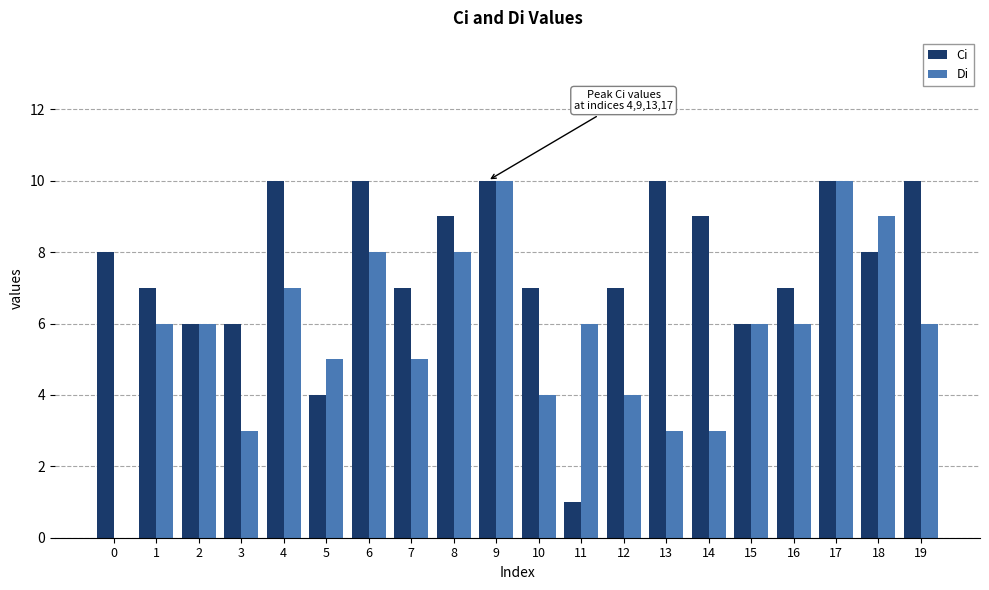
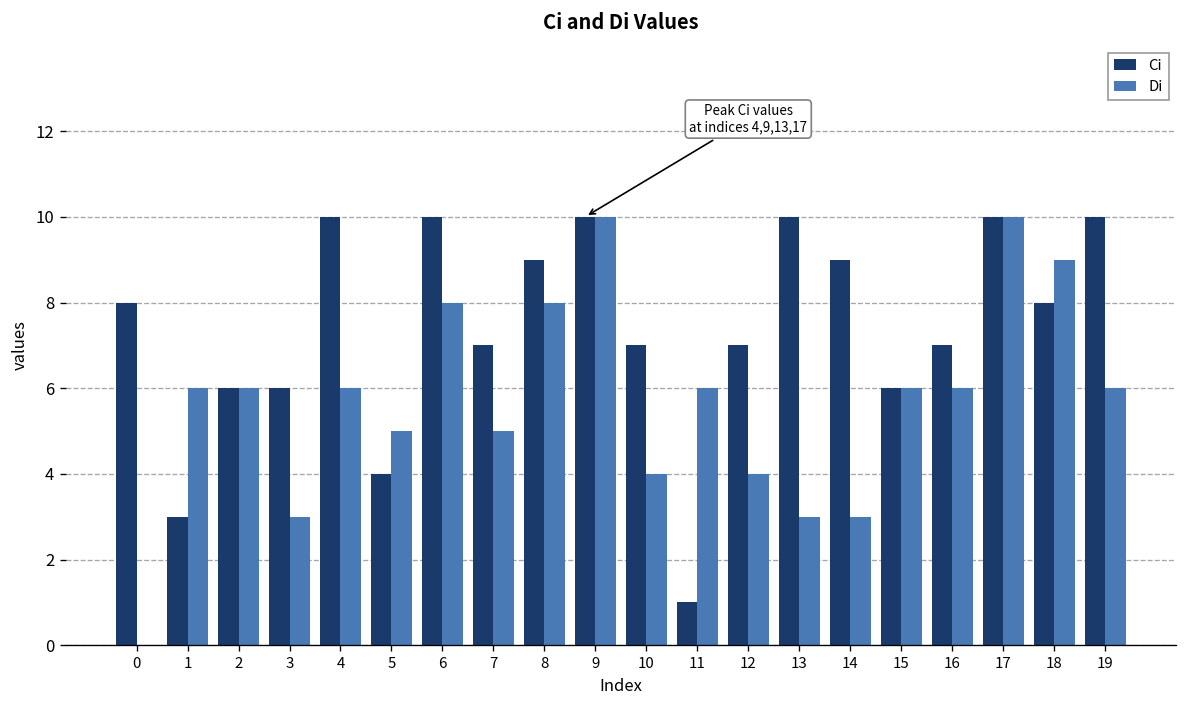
  {
    "Ci": {
      "0": 8,
-     "1": 7,
+     "1": 3,
      "2": 6,
      "3": 6,
      "4": 10,
      "5": 4,
      "6": 10,
      "7": 7,
      "8": 9,
      "9": 10,
      "10": 7,
      "11": 1,
      "12": 7,
      "14": 9,
      "15": 6,
      "16": 7,
      "17": 10,
      "18": 8,
      "19": 10
    },
    "Di": {
      "0": 0,
      "1": 6,
      "2": 6,
      "3": 3,
-     "4": 7,
+     "4": 6,
      "5": 5,
      "6": 8,
      "7": 5,
      "8": 8,
      "10": 4,
      "11": 6,
      "12": 4,
      "13": 3,
      "14": 3,
      "15": 6,
      "16": 6,
      "17": 10,
      "18": 9,
      "19": 6
    }
  }
